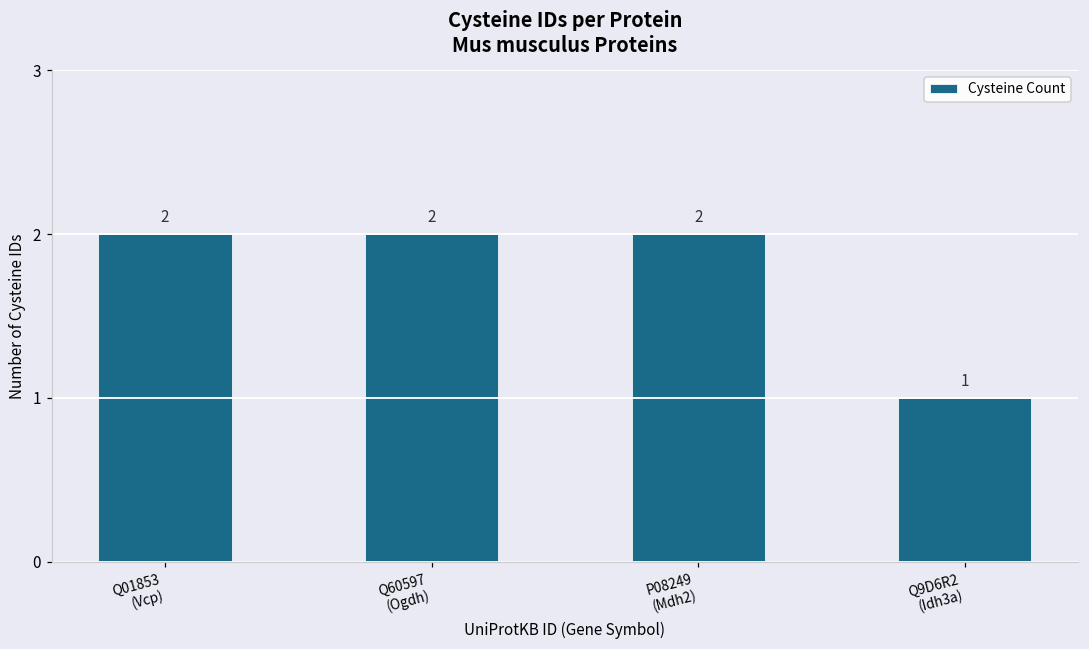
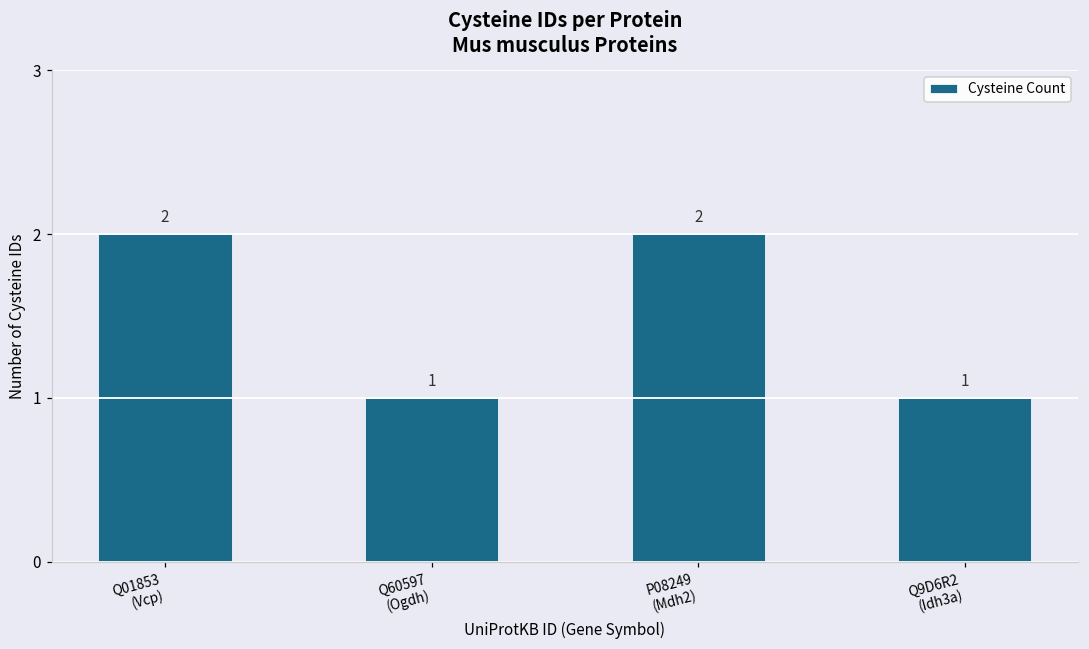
  {
    "Q01853 (Vcp)": 2,
-   "Q60597 (Ogdh)": 2,
+   "Q60597 (Ogdh)": 1,
    "P08249 (Mdh2)": 2,
    "Q9D6R2 (Idh3a)": 1
  }
